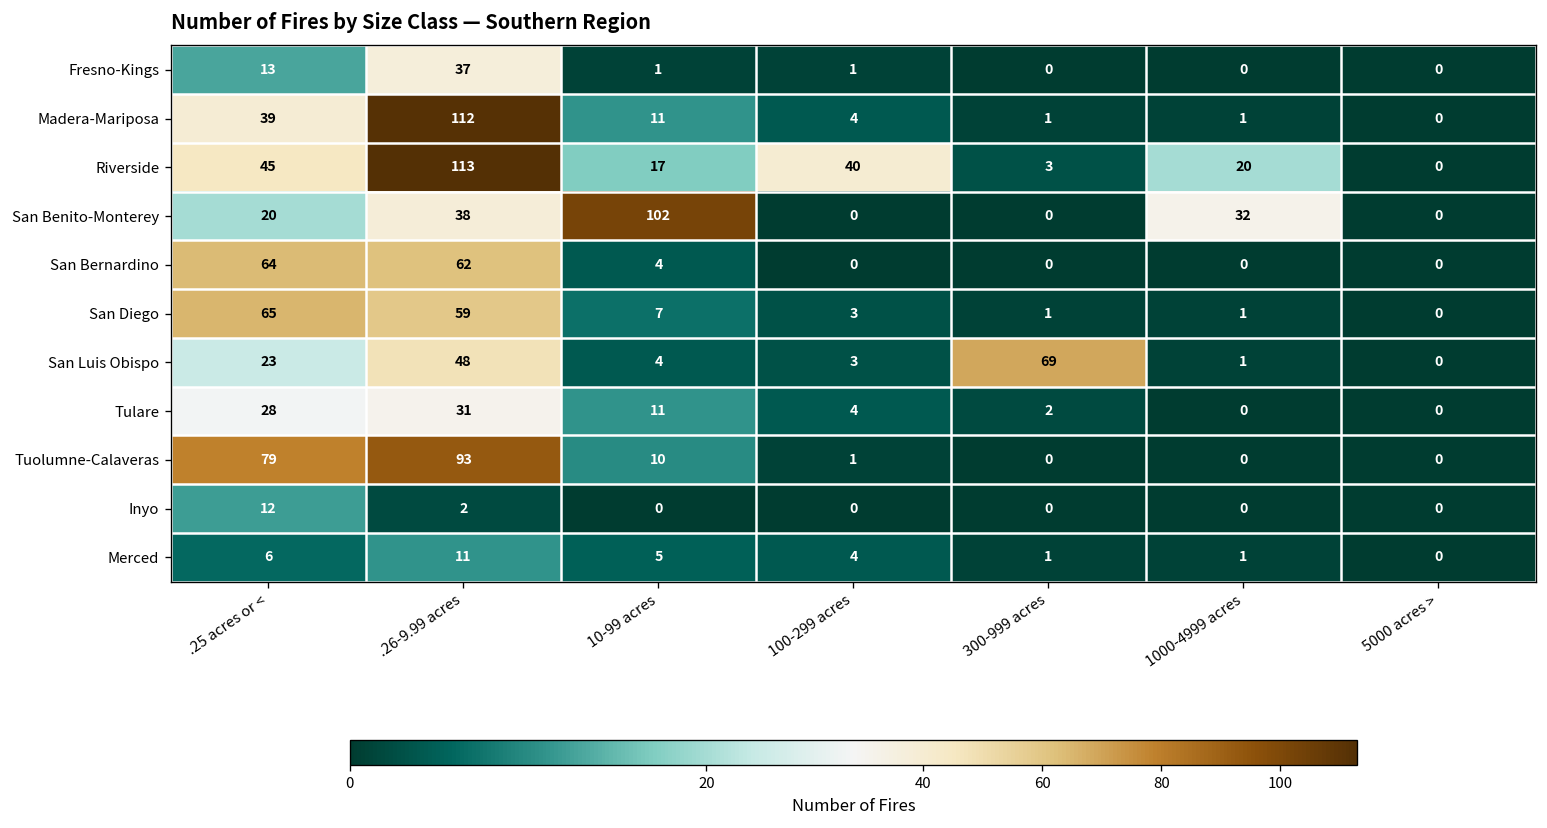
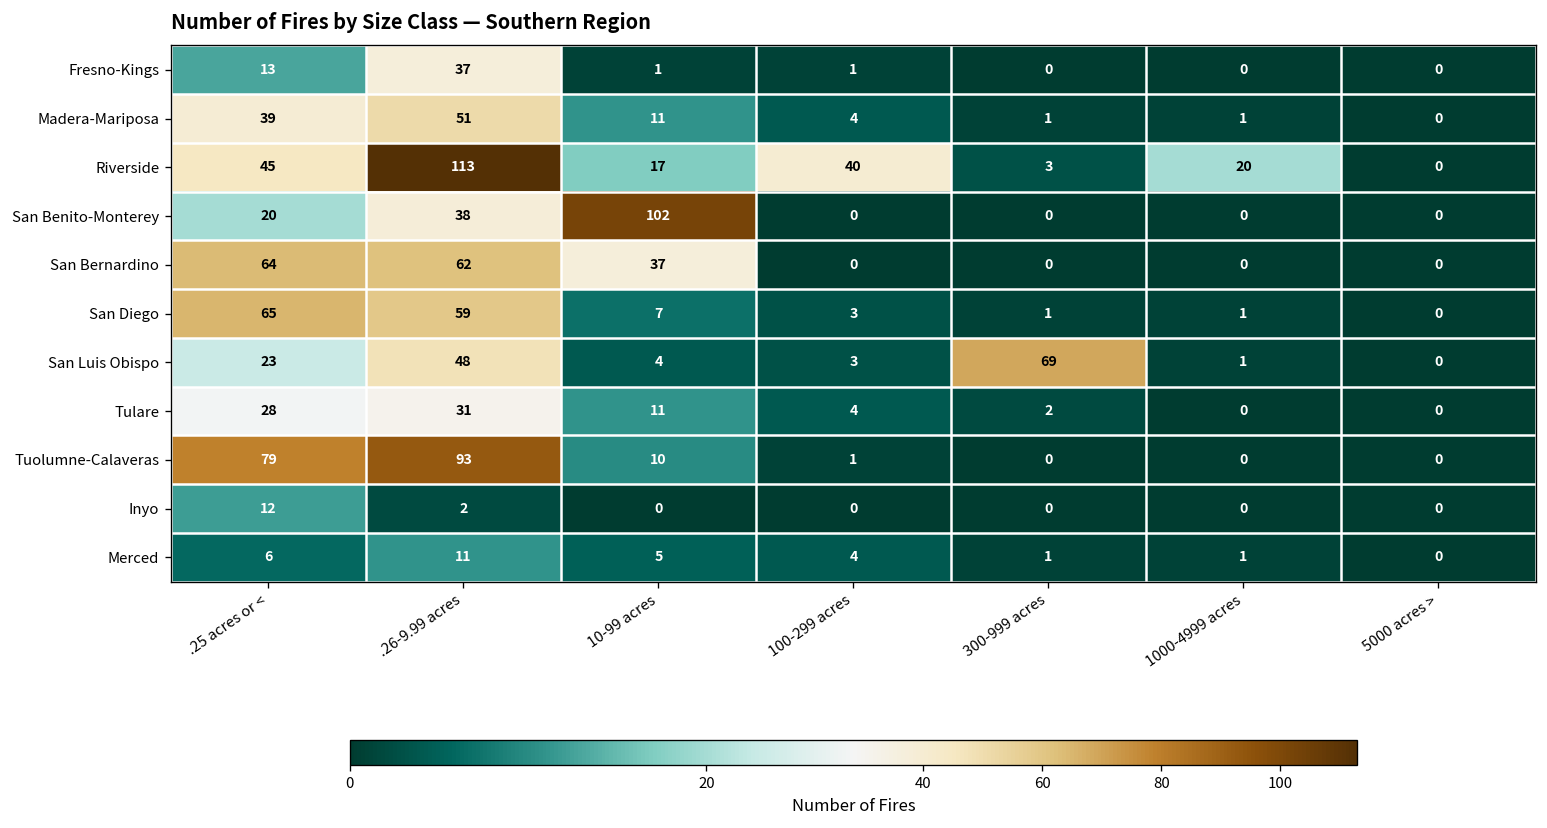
  {
    "Fresno-Kings": {
      ".25 acres or <": 13,
      ".26-9.99 acres": 37,
      "10-99 acres": 1,
      "100-299 acres": 1,
      "300-999 acres": 0,
      "1000-4999 acres": 0,
      "5000 acres >": 0
    },
    "Madera-Mariposa": {
      ".25 acres or <": 39,
-     ".26-9.99 acres": 112,
+     ".26-9.99 acres": 51,
      "10-99 acres": 11,
      "100-299 acres": 4,
      "300-999 acres": 1,
      "1000-4999 acres": 1,
      "5000 acres >": 0
    },
    "Riverside": {
      ".25 acres or <": 45,
      ".26-9.99 acres": 113,
      "10-99 acres": 17,
      "100-299 acres": 40,
      "300-999 acres": 3,
      "1000-4999 acres": 20,
      "5000 acres >": 0
    },
    "San Benito-Monterey": {
      ".25 acres or <": 20,
      ".26-9.99 acres": 38,
      "10-99 acres": 102,
      "100-299 acres": 0,
      "300-999 acres": 0,
-     "1000-4999 acres": 32,
+     "1000-4999 acres": 0,
      "5000 acres >": 0
    },
    "San Bernardino": {
      ".25 acres or <": 64,
      ".26-9.99 acres": 62,
-     "10-99 acres": 4,
+     "10-99 acres": 37,
      "100-299 acres": 0,
      "300-999 acres": 0,
      "1000-4999 acres": 0,
      "5000 acres >": 0
    },
    "San Diego": {
      ".25 acres or <": 65,
      ".26-9.99 acres": 59,
      "10-99 acres": 7,
      "100-299 acres": 3,
      "300-999 acres": 1,
      "1000-4999 acres": 1,
      "5000 acres >": 0
    },
    "San Luis Obispo": {
      ".25 acres or <": 23,
      ".26-9.99 acres": 48,
      "10-99 acres": 4,
      "100-299 acres": 3,
      "300-999 acres": 69,
      "1000-4999 acres": 1,
      "5000 acres >": 0
    },
    "Tulare": {
      ".25 acres or <": 28,
      ".26-9.99 acres": 31,
      "10-99 acres": 11,
      "100-299 acres": 4,
      "300-999 acres": 2,
      "1000-4999 acres": 0,
      "5000 acres >": 0
    },
    "Tuolumne-Calaveras": {
      ".25 acres or <": 79,
      ".26-9.99 acres": 93,
      "10-99 acres": 10,
      "100-299 acres": 1,
      "300-999 acres": 0,
      "1000-4999 acres": 0,
      "5000 acres >": 0
    },
    "Inyo": {
      ".25 acres or <": 12,
      ".26-9.99 acres": 2,
      "10-99 acres": 0,
      "100-299 acres": 0,
      "300-999 acres": 0,
      "1000-4999 acres": 0,
      "5000 acres >": 0
    },
    "Merced": {
      ".25 acres or <": 6,
      ".26-9.99 acres": 11,
      "10-99 acres": 5,
      "100-299 acres": 4,
      "300-999 acres": 1,
      "1000-4999 acres": 1,
      "5000 acres >": 0
    }
  }
